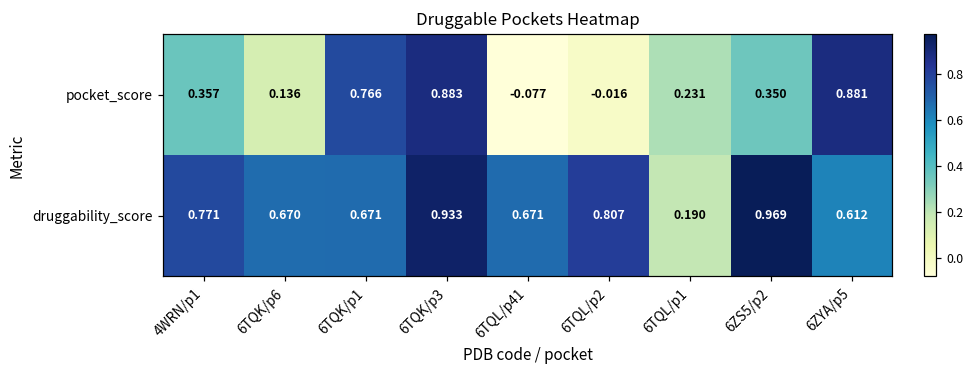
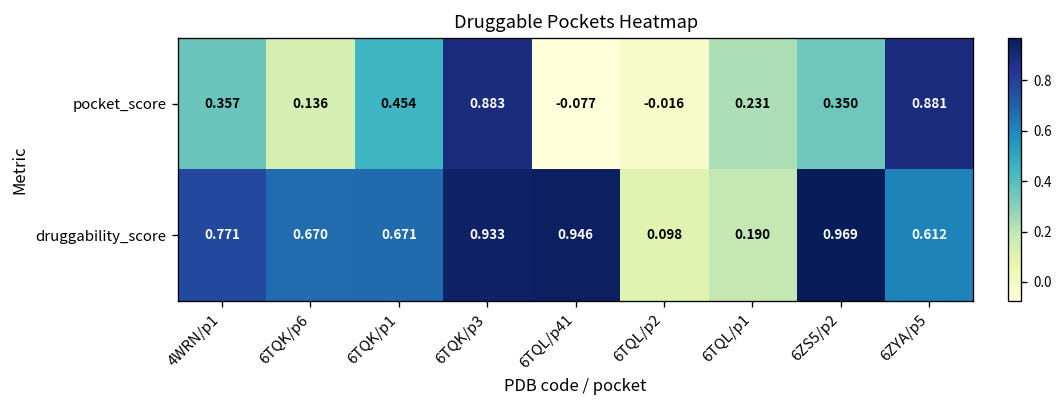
  {
    "pocket_score": {
      "4WRN/p1": 0.357,
      "6TQK/p6": 0.136,
-     "6TQK/p1": 0.766,
+     "6TQK/p1": 0.454,
      "6TQK/p3": 0.883,
      "6TQL/p41": -0.077,
      "6TQL/p2": -0.016,
      "6TQL/p1": 0.231,
      "6ZS5/p2": 0.350,
      "6ZYA/p5": 0.881
    },
    "druggability_score": {
      "4WRN/p1": 0.771,
      "6TQK/p6": 0.670,
      "6TQK/p1": 0.671,
      "6TQK/p3": 0.933,
-     "6TQL/p41": 0.671,
-     "6TQL/p2": 0.807,
+     "6TQL/p41": 0.946,
+     "6TQL/p2": 0.098,
      "6TQL/p1": 0.190,
      "6ZS5/p2": 0.969,
      "6ZYA/p5": 0.612
    }
  }
